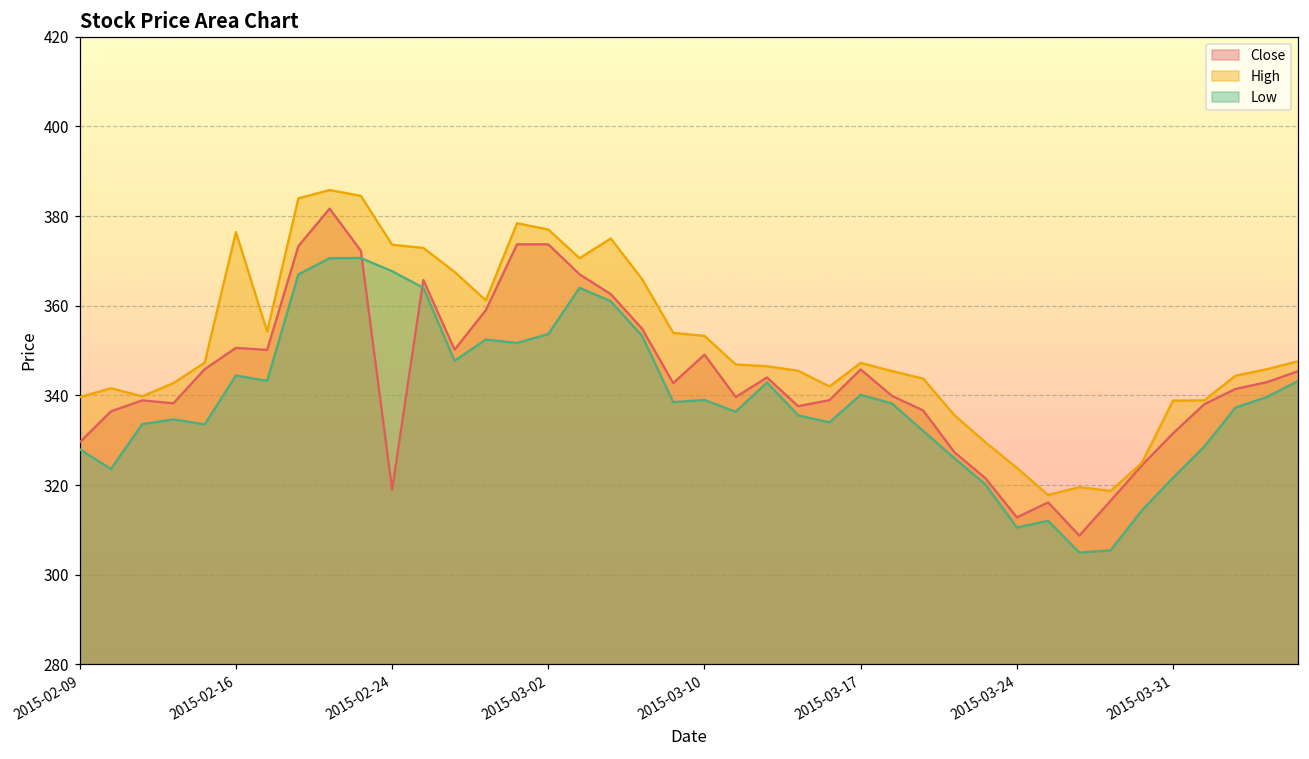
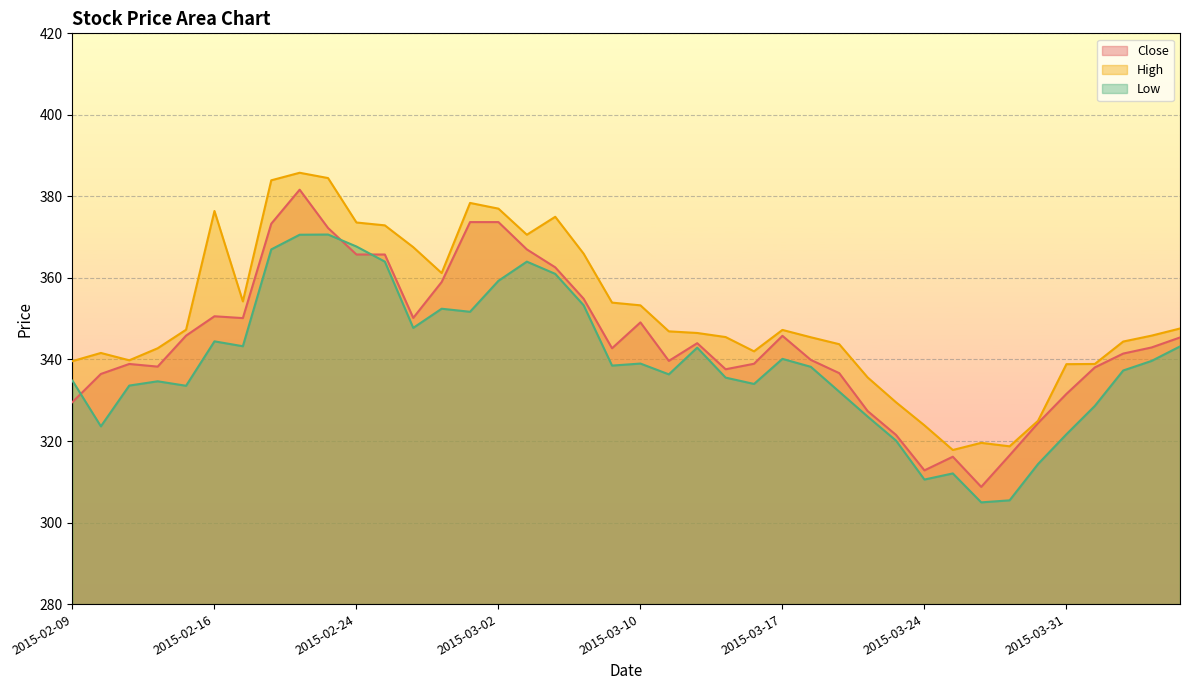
  {
    "Close": {
      "2015-02-09": 330,
      "2015-02-16": 351,
-     "2015-02-24": 319,
+     "2015-02-24": 366,
      "2015-03-02": 374,
      "2015-03-10": 349,
      "2015-03-17": 346,
      "2015-03-24": 313,
      "2015-03-31": 332
    },
    "High": {
      "2015-02-09": 340,
      "2015-02-16": 376,
      "2015-02-24": 374,
      "2015-03-02": 377,
      "2015-03-10": 353,
      "2015-03-17": 347,
      "2015-03-24": 324,
      "2015-03-31": 339
    },
    "Low": {
-     "2015-02-09": 328,
+     "2015-02-09": 335,
      "2015-02-16": 344,
      "2015-02-24": 368,
-     "2015-03-02": 354,
+     "2015-03-02": 359,
      "2015-03-10": 339,
      "2015-03-17": 340,
      "2015-03-24": 311,
      "2015-03-31": 322
    }
  }
